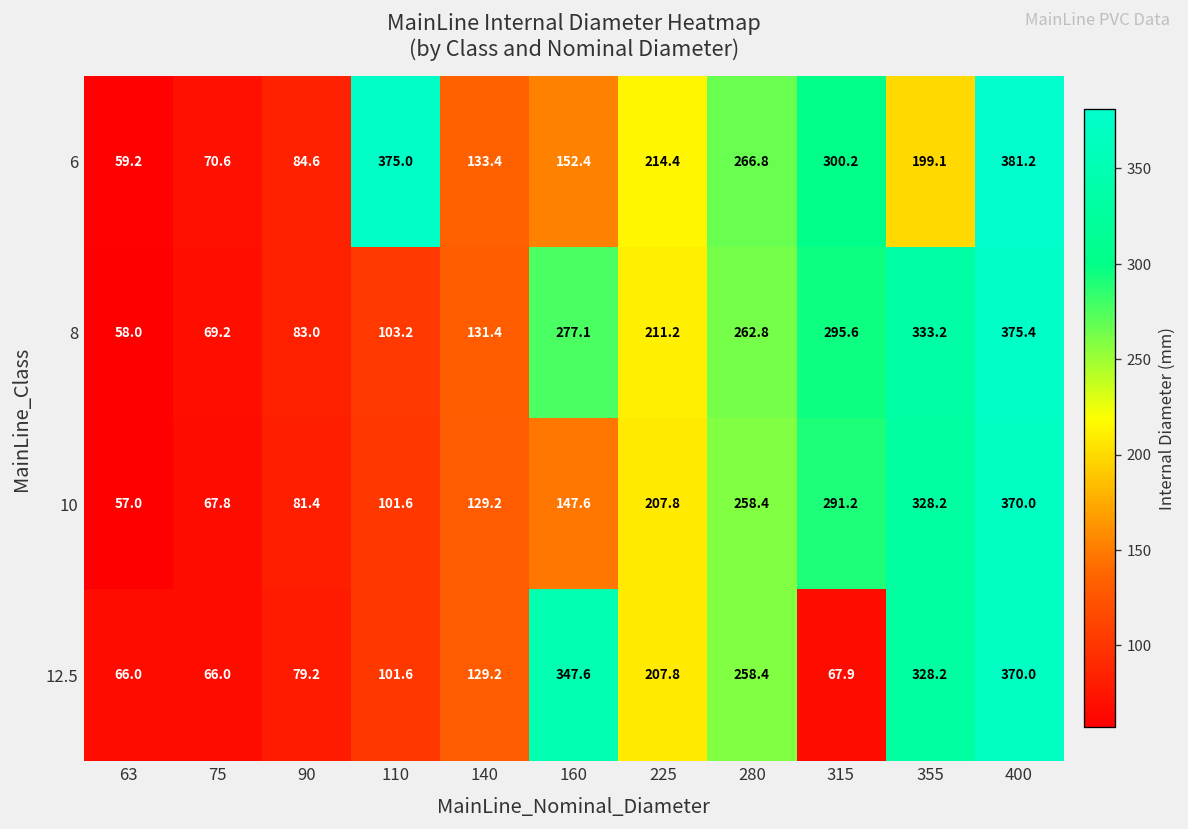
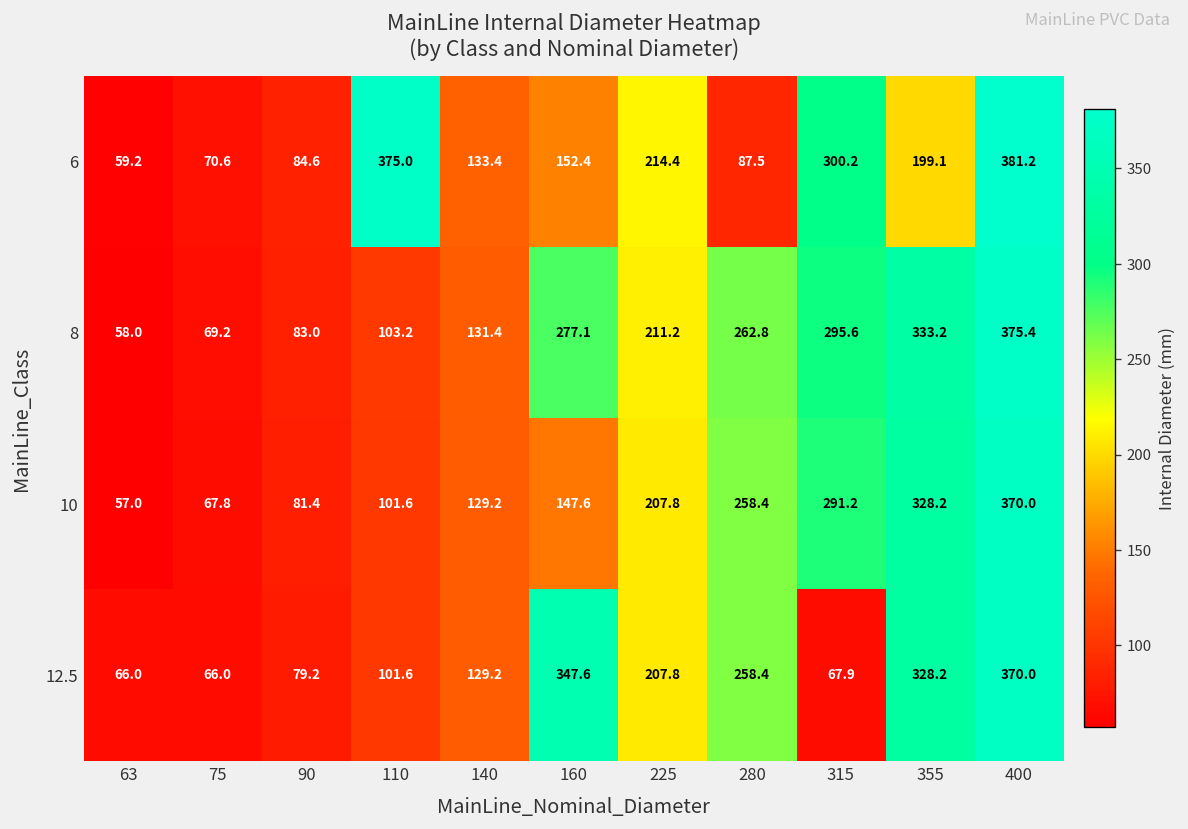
  {
    "6": {
      "63": 59.2,
      "75": 70.6,
      "90": 84.6,
      "110": 375.0,
      "140": 133.4,
      "160": 152.4,
      "225": 214.4,
-     "280": 266.8,
+     "280": 87.5,
      "315": 300.2,
      "355": 199.1,
      "400": 381.2
    },
    "8": {
      "63": 58.0,
      "75": 69.2,
      "90": 83.0,
      "110": 103.2,
      "140": 131.4,
      "160": 277.1,
      "225": 211.2,
      "280": 262.8,
      "315": 295.6,
      "355": 333.2,
      "400": 375.4
    },
    "10": {
      "63": 57.0,
      "75": 67.8,
      "90": 81.4,
      "110": 101.6,
      "140": 129.2,
      "160": 147.6,
      "225": 207.8,
      "280": 258.4,
      "315": 291.2,
      "355": 328.2,
      "400": 370.0
    },
    "12.5": {
      "63": 66.0,
      "75": 66.0,
      "90": 79.2,
      "110": 101.6,
      "140": 129.2,
      "160": 347.6,
      "225": 207.8,
      "280": 258.4,
      "315": 67.9,
      "355": 328.2,
      "400": 370.0
    }
  }
